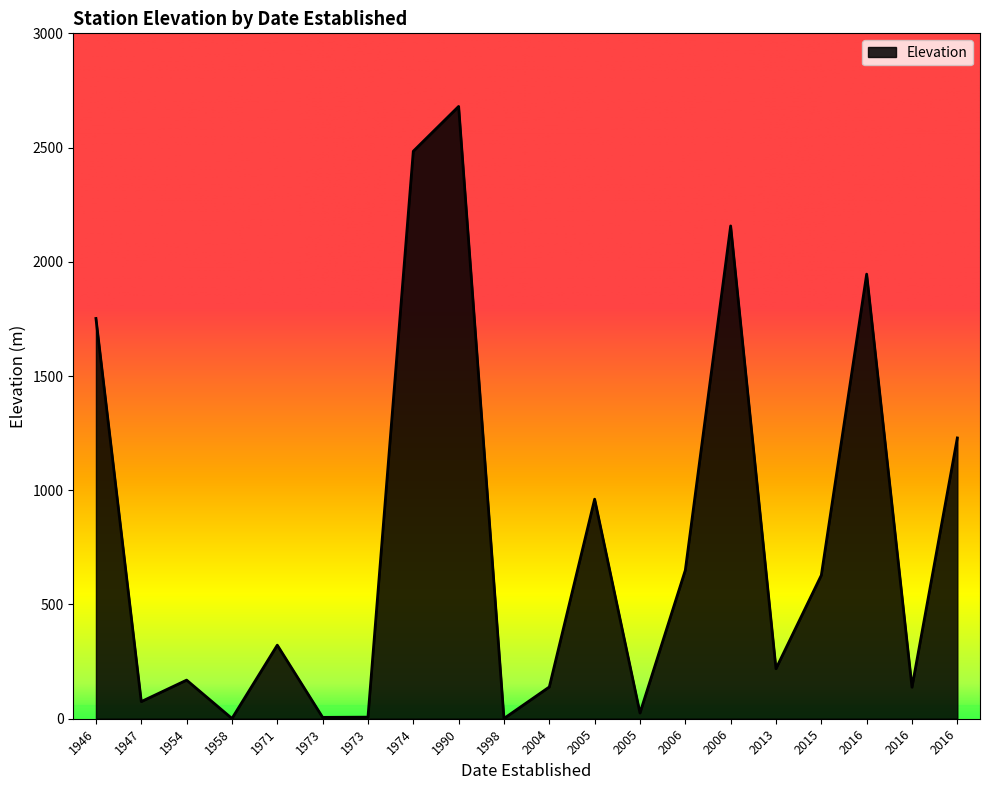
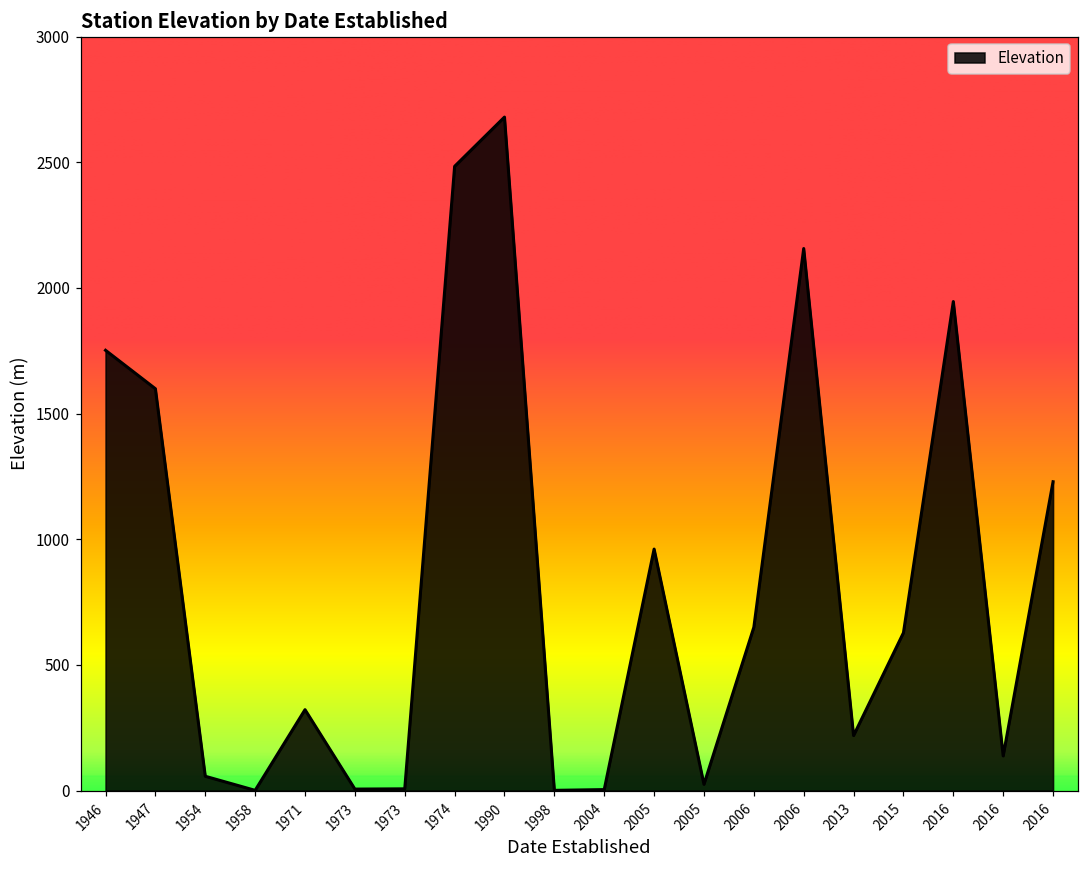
  {
    "1946": 1750,
-   "1947": 80,
-   "1954": 170,
+   "1947": 1600,
+   "1954": 60,
    "1958": 0,
    "1971": 320,
    "1974": 2480,
    "1990": 2680,
    "1998": 0,
-   "2004": 140,
+   "2004": 0,
    "2013": 220,
    "2015": 630
  }
